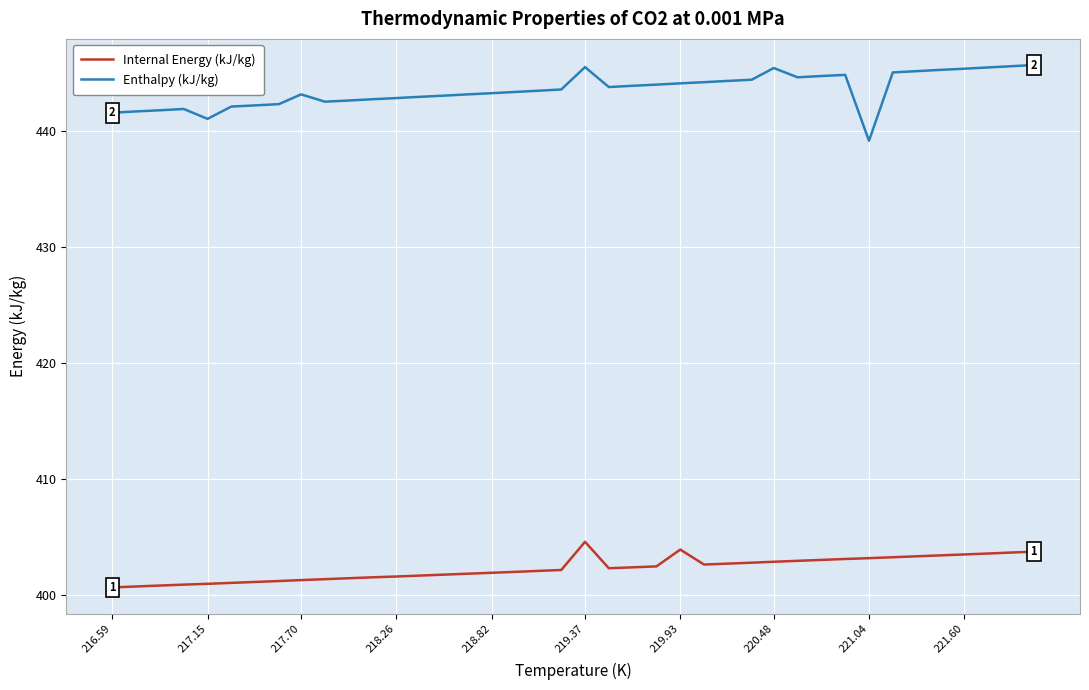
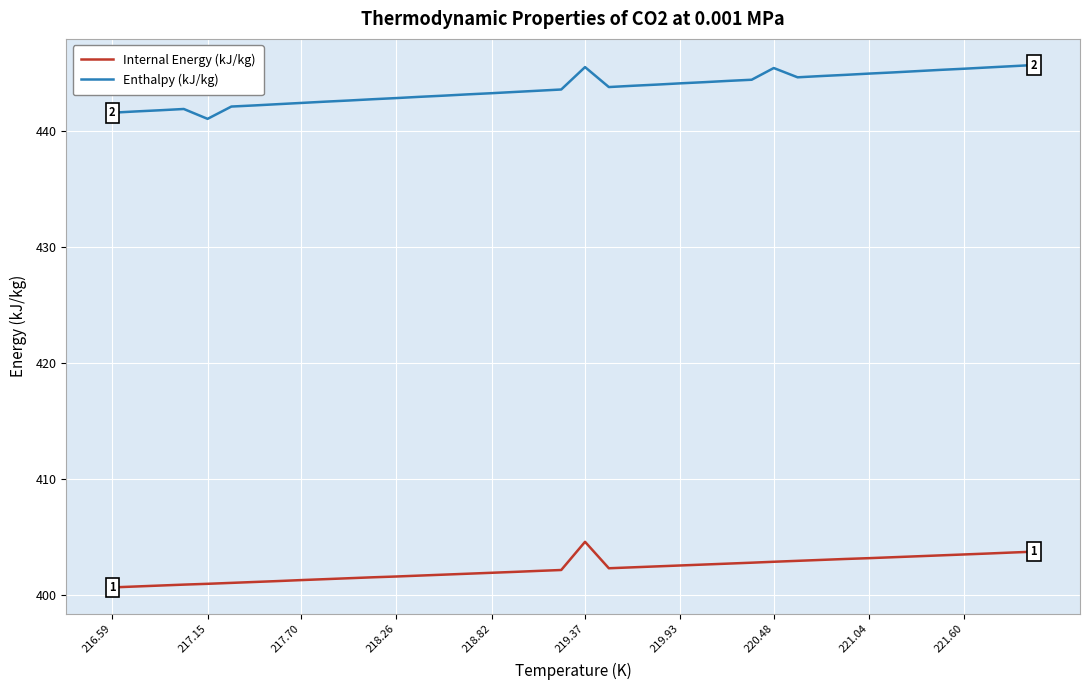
  {
    "Internal Energy (kJ/kg)": {
      "217.15": 401.0,
      "217.70": 401.3,
      "218.26": 401.6,
      "218.82": 401.9,
      "219.37": 404.6,
-     "219.93": 403.9,
+     "219.93": 402.5,
      "220.48": 402.9,
      "221.04": 403.2,
      "221.60": 403.5
    },
    "Enthalpy (kJ/kg)": {
      "217.15": 441.0,
-     "217.70": 443.1,
+     "217.70": 442.4,
      "218.26": 442.8,
      "218.82": 443.2,
      "219.37": 445.5,
      "219.93": 444.1,
      "220.48": 445.4,
-     "221.04": 439.1,
+     "221.04": 444.9,
      "221.60": 445.3
    }
  }
